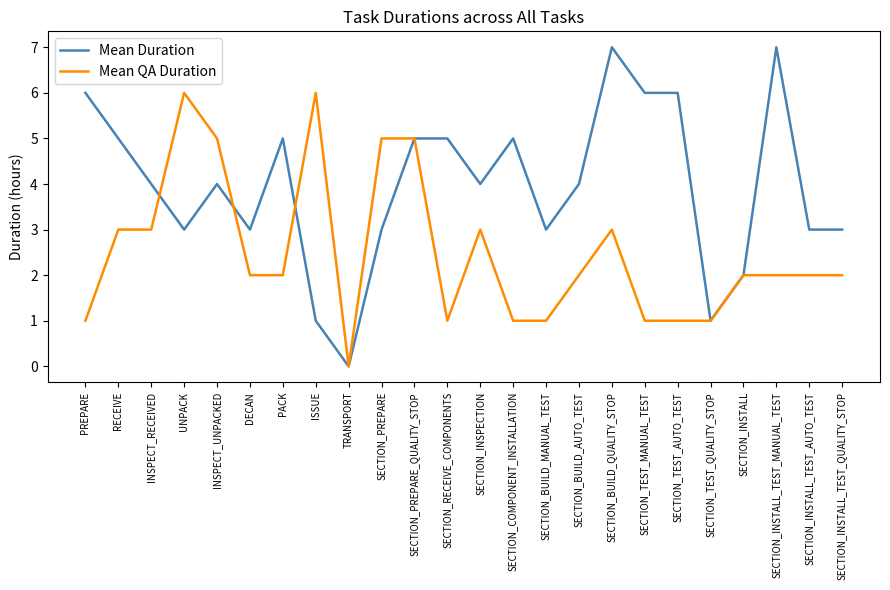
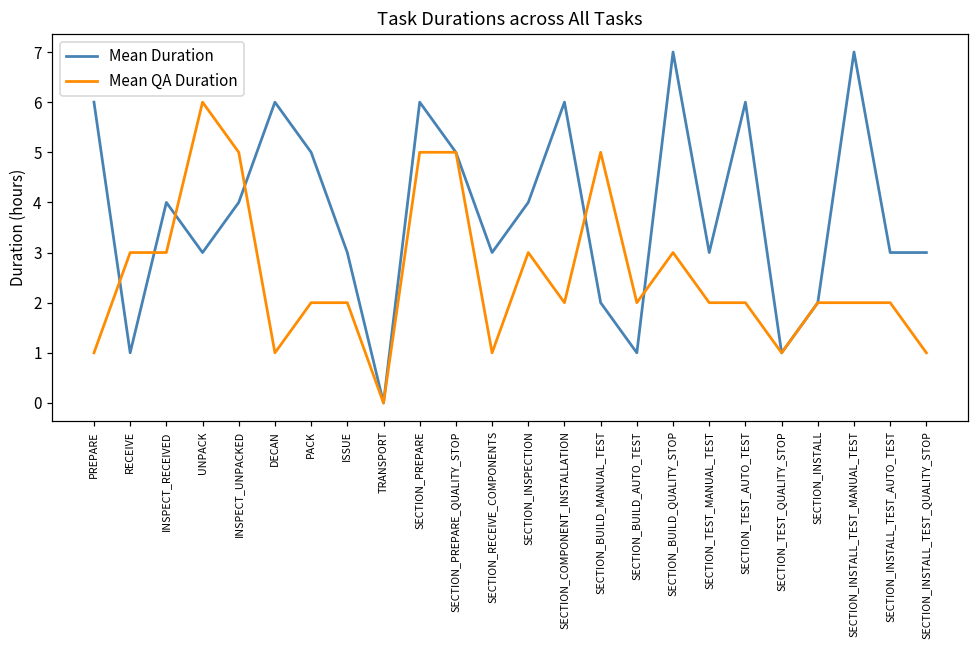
  {
    "Mean Duration": {
      "PREPARE": 6,
-     "RECEIVE": 5,
+     "RECEIVE": 1,
      "INSPECT_RECEIVED": 4,
      "UNPACK": 3,
      "INSPECT_UNPACKED": 4,
-     "DECAN": 3,
+     "DECAN": 6,
      "PACK": 5,
-     "ISSUE": 1,
-     "SECTION_PREPARE": 3,
-     "SECTION_RECEIVE_COMPONENTS": 5,
+     "ISSUE": 3,
+     "SECTION_PREPARE": 6,
+     "SECTION_RECEIVE_COMPONENTS": 3,
      "SECTION_INSPECTION": 4,
-     "SECTION_COMPONENT_INSTALLATION": 5,
-     "SECTION_BUILD_MANUAL_TEST": 3,
-     "SECTION_BUILD_AUTO_TEST": 4,
+     "SECTION_COMPONENT_INSTALLATION": 6,
+     "SECTION_BUILD_MANUAL_TEST": 2,
+     "SECTION_BUILD_AUTO_TEST": 1,
      "SECTION_BUILD_QUALITY_STOP": 7,
-     "SECTION_TEST_MANUAL_TEST": 6,
+     "SECTION_TEST_MANUAL_TEST": 3,
      "SECTION_TEST_AUTO_TEST": 6,
      "SECTION_INSTALL_TEST_MANUAL_TEST": 7,
      "SECTION_INSTALL_TEST_AUTO_TEST": 3,
      "SECTION_INSTALL_TEST_QUALITY_STOP": 3
    },
    "Mean QA Duration": {
      "PREPARE": 1,
      "RECEIVE": 3,
      "INSPECT_RECEIVED": 3,
      "UNPACK": 6,
      "INSPECT_UNPACKED": 5,
-     "DECAN": 2,
+     "DECAN": 1,
      "PACK": 2,
-     "ISSUE": 6,
+     "ISSUE": 2,
      "SECTION_PREPARE": 5,
      "SECTION_RECEIVE_COMPONENTS": 1,
      "SECTION_INSPECTION": 3,
-     "SECTION_COMPONENT_INSTALLATION": 1,
-     "SECTION_BUILD_MANUAL_TEST": 1,
+     "SECTION_COMPONENT_INSTALLATION": 2,
+     "SECTION_BUILD_MANUAL_TEST": 5,
      "SECTION_BUILD_AUTO_TEST": 2,
      "SECTION_BUILD_QUALITY_STOP": 3,
-     "SECTION_TEST_MANUAL_TEST": 1,
-     "SECTION_TEST_AUTO_TEST": 1,
+     "SECTION_TEST_MANUAL_TEST": 2,
+     "SECTION_TEST_AUTO_TEST": 2,
      "SECTION_INSTALL_TEST_MANUAL_TEST": 2,
      "SECTION_INSTALL_TEST_AUTO_TEST": 2,
-     "SECTION_INSTALL_TEST_QUALITY_STOP": 2
+     "SECTION_INSTALL_TEST_QUALITY_STOP": 1
    }
  }
